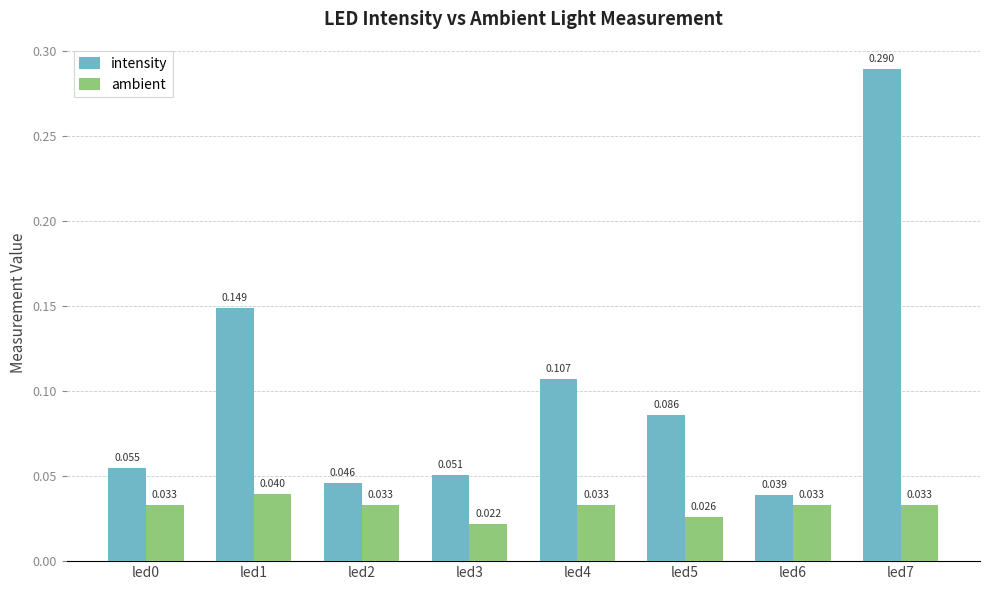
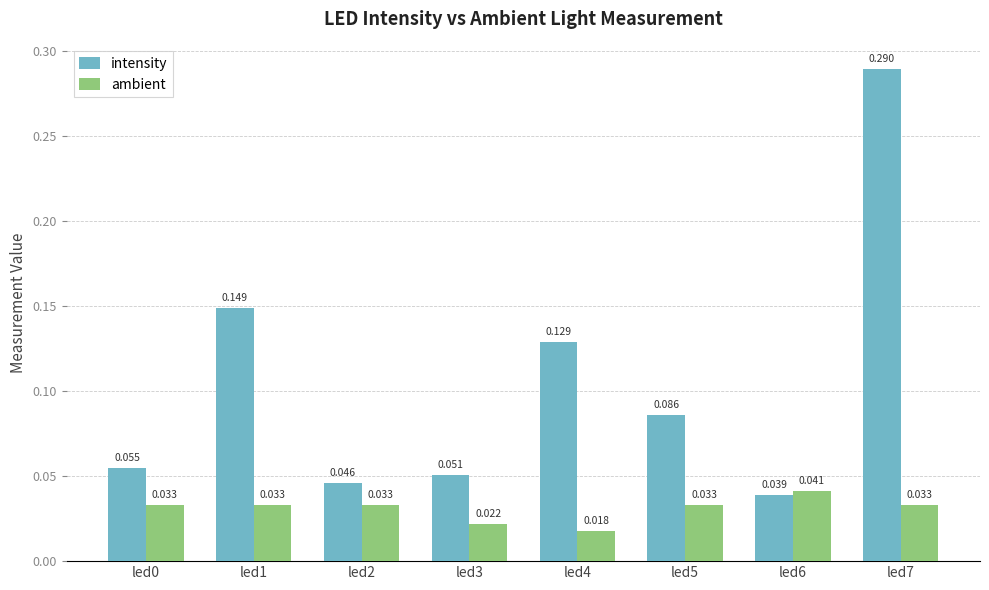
  {
    "intensity": {
      "led0": 0.055,
      "led1": 0.149,
      "led2": 0.046,
      "led3": 0.051,
-     "led4": 0.107,
+     "led4": 0.129,
      "led5": 0.086,
      "led6": 0.039,
      "led7": 0.290
    },
    "ambient": {
      "led0": 0.033,
-     "led1": 0.040,
+     "led1": 0.033,
      "led2": 0.033,
      "led3": 0.022,
-     "led4": 0.033,
-     "led5": 0.026,
-     "led6": 0.033,
+     "led4": 0.018,
+     "led5": 0.033,
+     "led6": 0.041,
      "led7": 0.033
    }
  }
